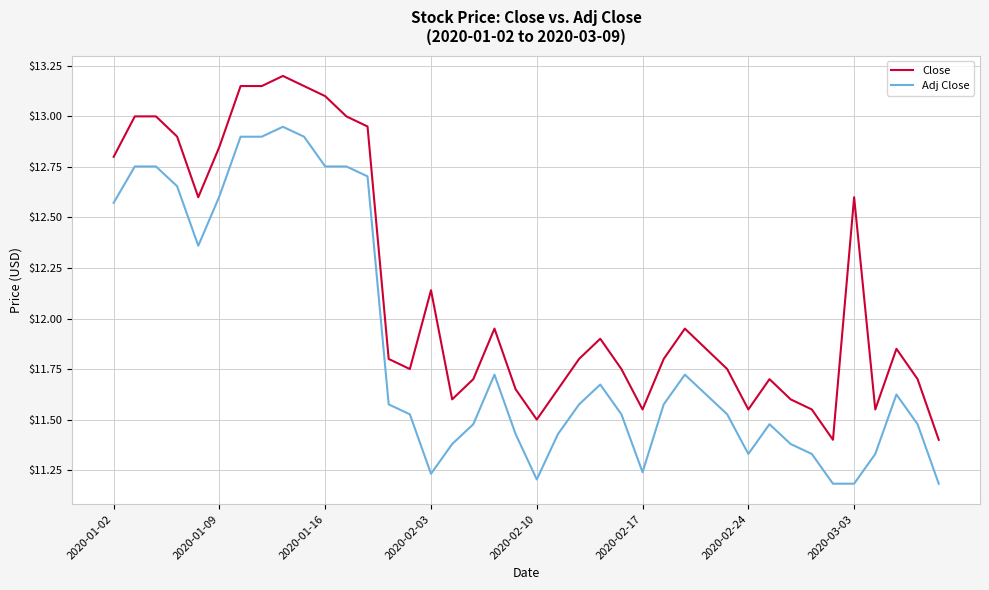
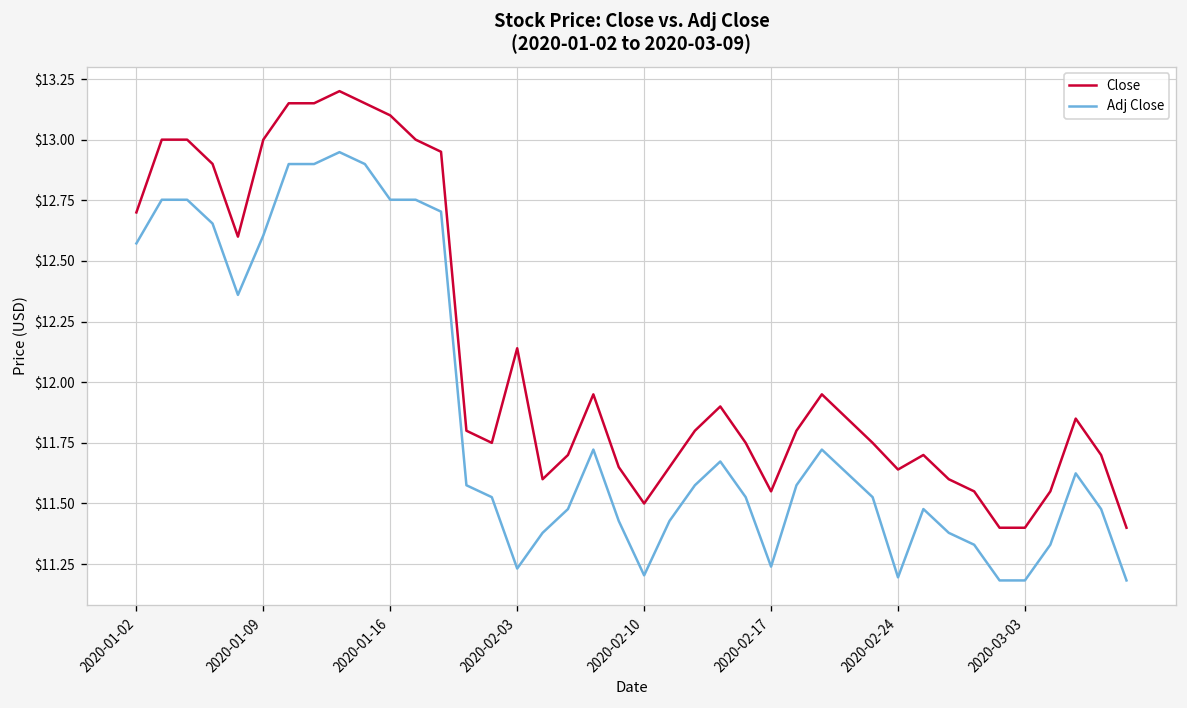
  {
    "Close": {
-     "2020-01-02": "$12.8",
-     "2020-01-09": "$12.85",
+     "2020-01-02": "$12.7",
+     "2020-01-09": "$13.00",
      "2020-01-16": "$13.10",
      "2020-02-03": "$12.14",
      "2020-02-10": "$11.50",
      "2020-02-17": "$11.55",
-     "2020-02-24": "$11.55",
-     "2020-03-03": "$12.6"
+     "2020-02-24": "$11.64",
+     "2020-03-03": "$11.4"
    },
    "Adj Close": {
      "2020-01-02": "$12.57",
      "2020-01-09": "$12.61",
      "2020-01-16": "$12.75",
      "2020-02-03": "$11.23",
      "2020-02-10": "$11.20",
      "2020-02-17": "$11.24",
-     "2020-02-24": "$11.33",
+     "2020-02-24": "$11.20",
      "2020-03-03": "$11.18"
    }
  }
